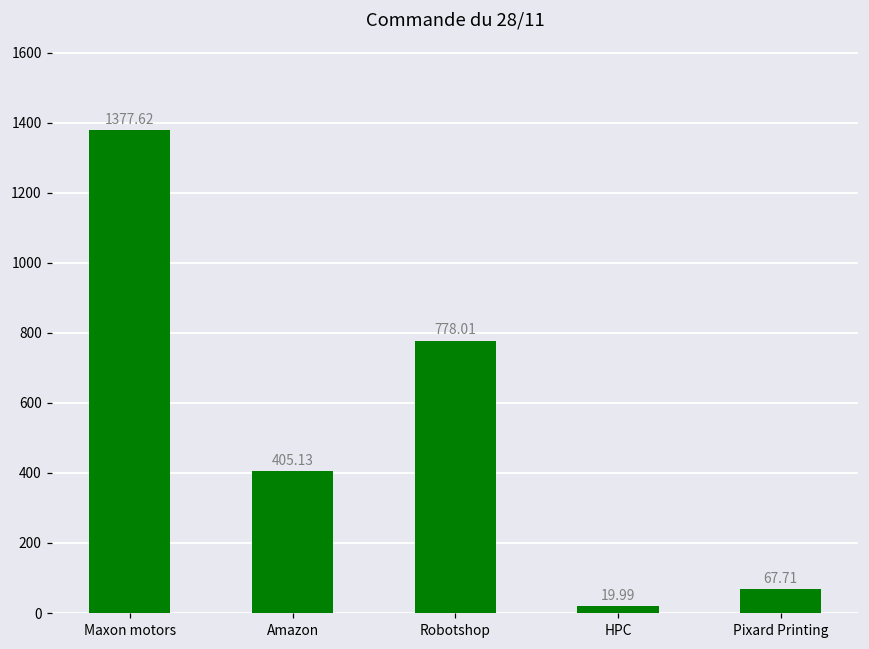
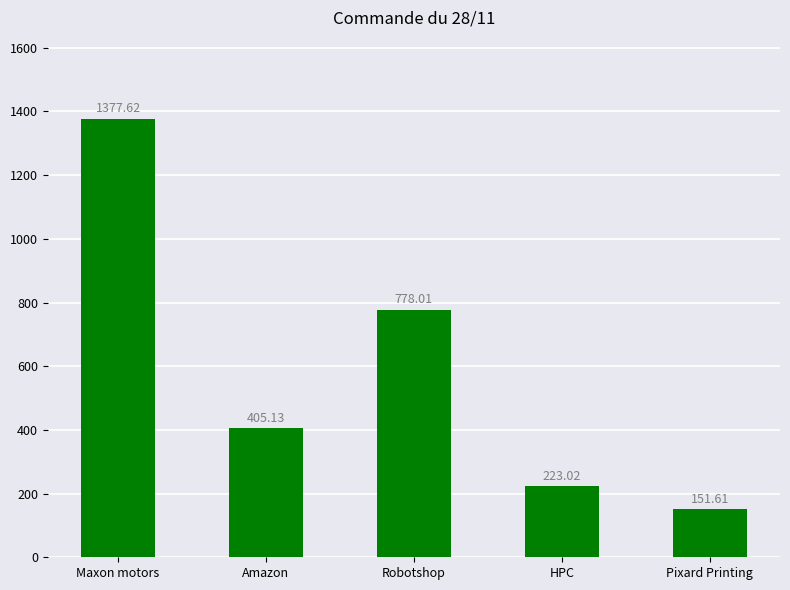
  {
    "Maxon motors": 1377.62,
    "Amazon": 405.13,
    "Robotshop": 778.01,
-   "HPC": 19.99,
-   "Pixard Printing": 67.71
+   "HPC": 223.02,
+   "Pixard Printing": 151.61
  }
